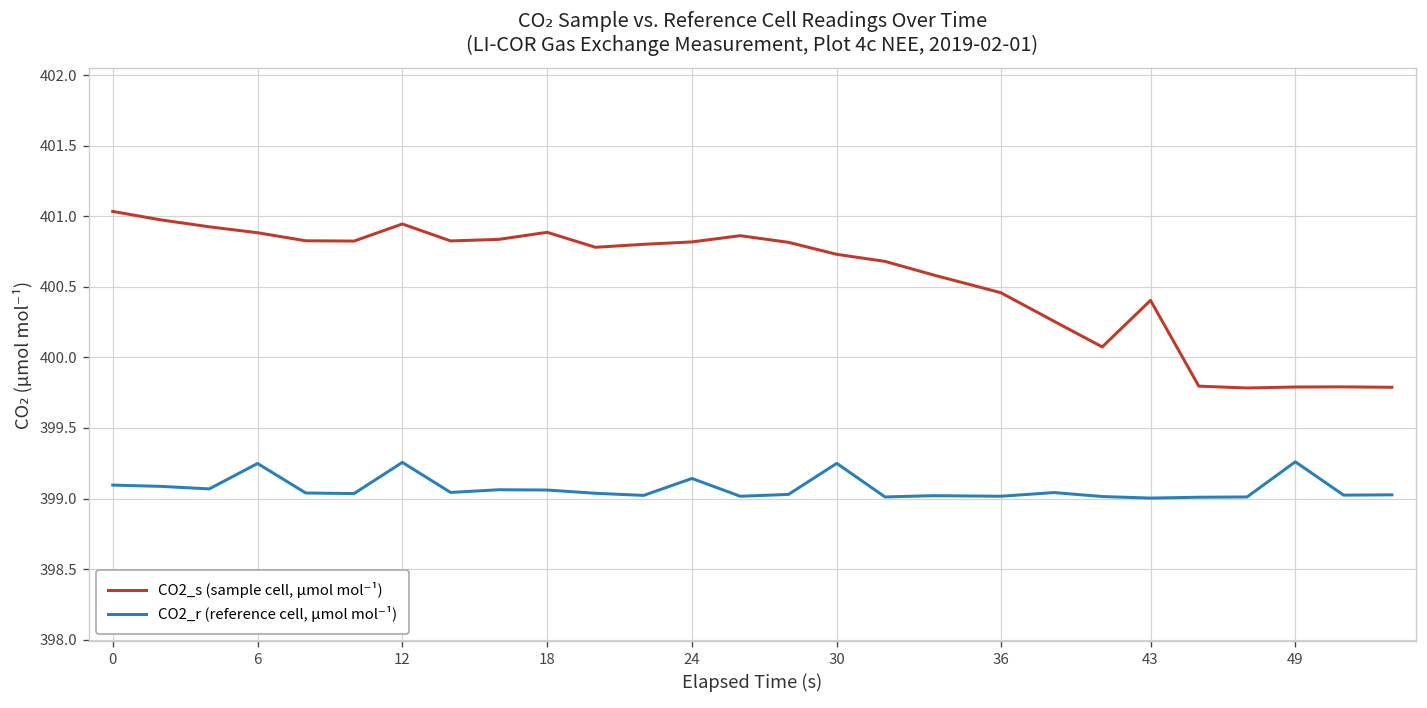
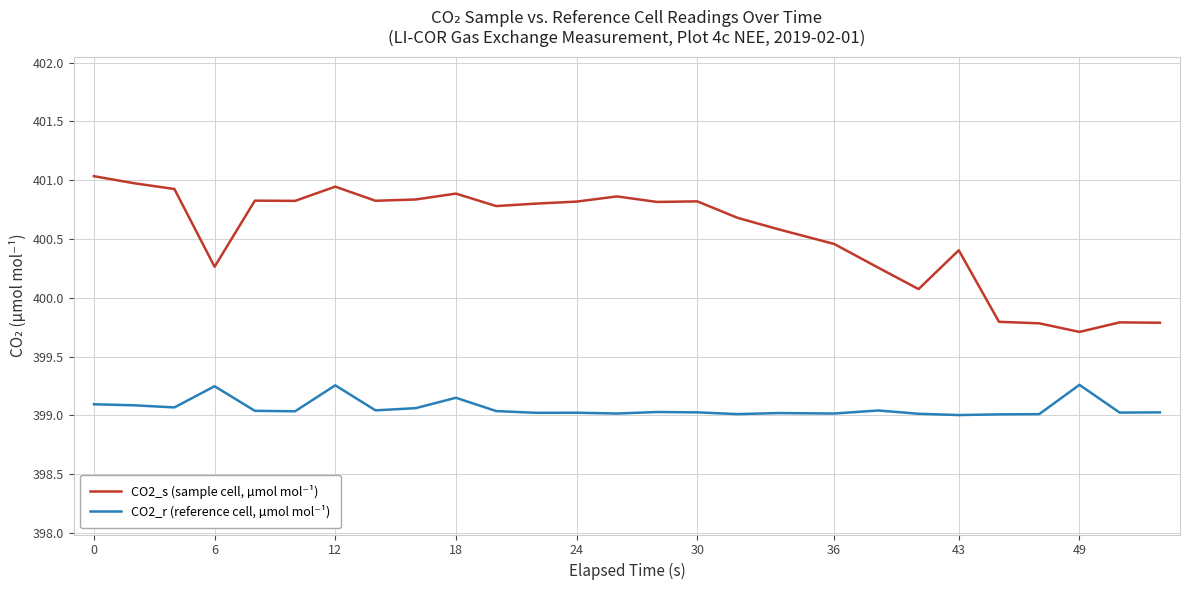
  {
    "CO2_s (sample cell, µmol mol⁻¹)": {
      "0": 401.03,
-     "6": 400.88,
+     "6": 400.26,
      "12": 400.95,
      "18": 400.89,
      "24": 400.82,
-     "30": 400.73,
+     "30": 400.82,
      "36": 400.46,
      "43": 400.40,
-     "49": 399.79
+     "49": 399.71
    },
    "CO2_r (reference cell, µmol mol⁻¹)": {
      "0": 399.10,
      "6": 399.25,
      "12": 399.26,
-     "18": 399.06,
-     "24": 399.14,
-     "30": 399.25,
+     "18": 399.15,
+     "24": 399.02,
+     "30": 399.03,
      "36": 399.02,
      "43": 399.00,
      "49": 399.26
    }
  }
